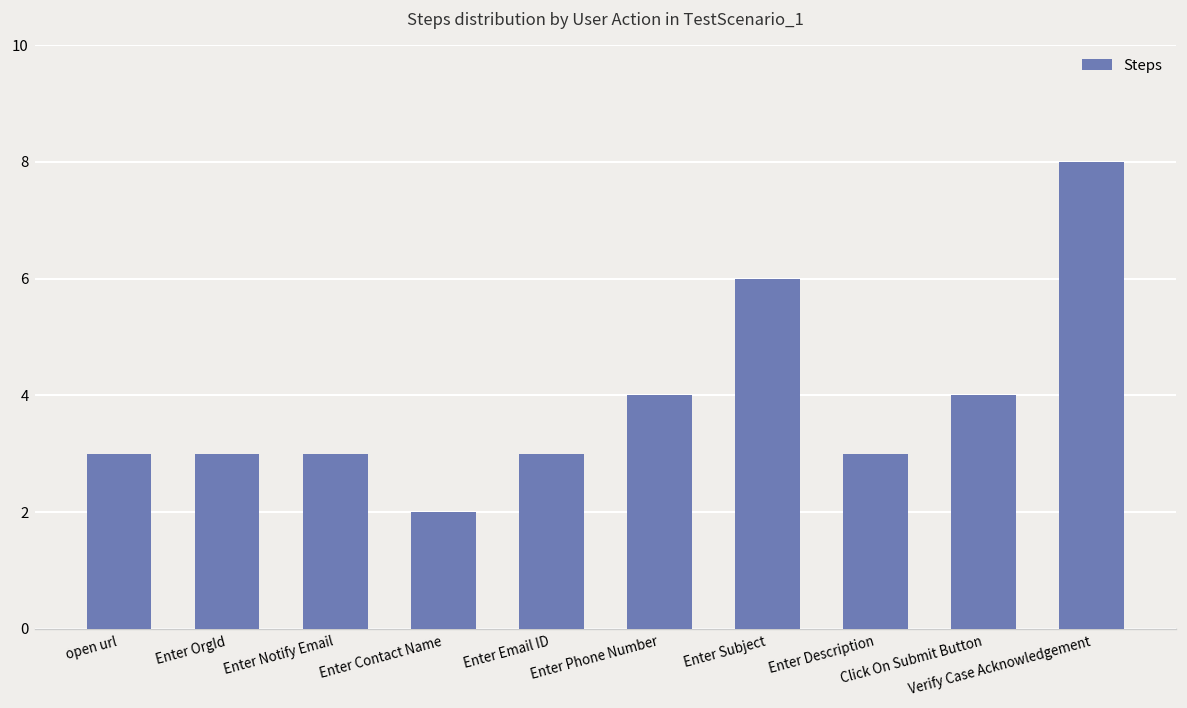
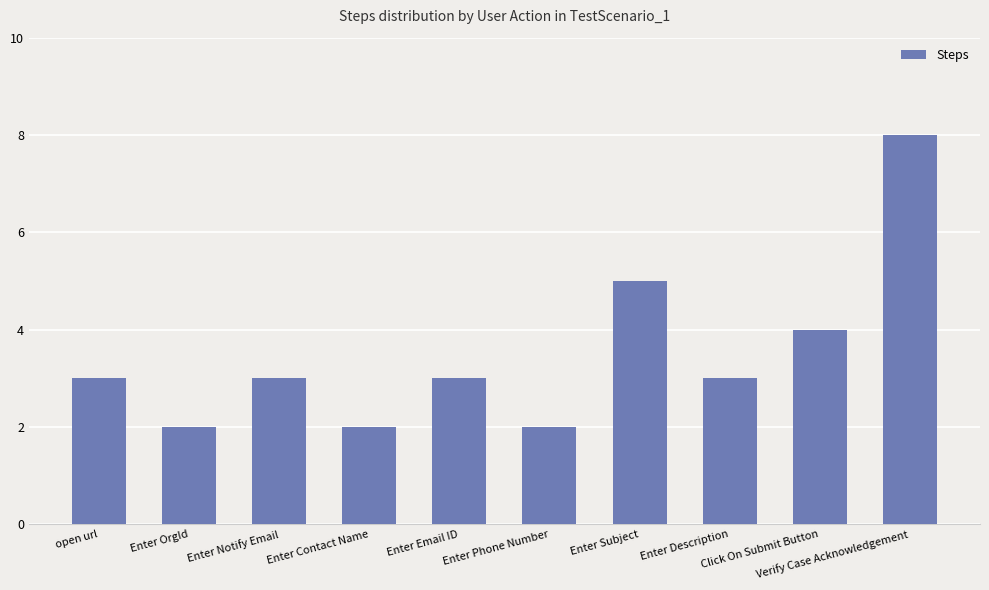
  {
    "open url": 3,
-   "Enter OrgId": 3,
+   "Enter OrgId": 2,
    "Enter Notify Email": 3,
    "Enter Contact Name": 2,
    "Enter Email ID": 3,
-   "Enter Phone Number": 4,
-   "Enter Subject": 6,
+   "Enter Phone Number": 2,
+   "Enter Subject": 5,
    "Enter Description": 3,
    "Click On Submit Button": 4,
    "Verify Case Acknowledgement": 8
  }
